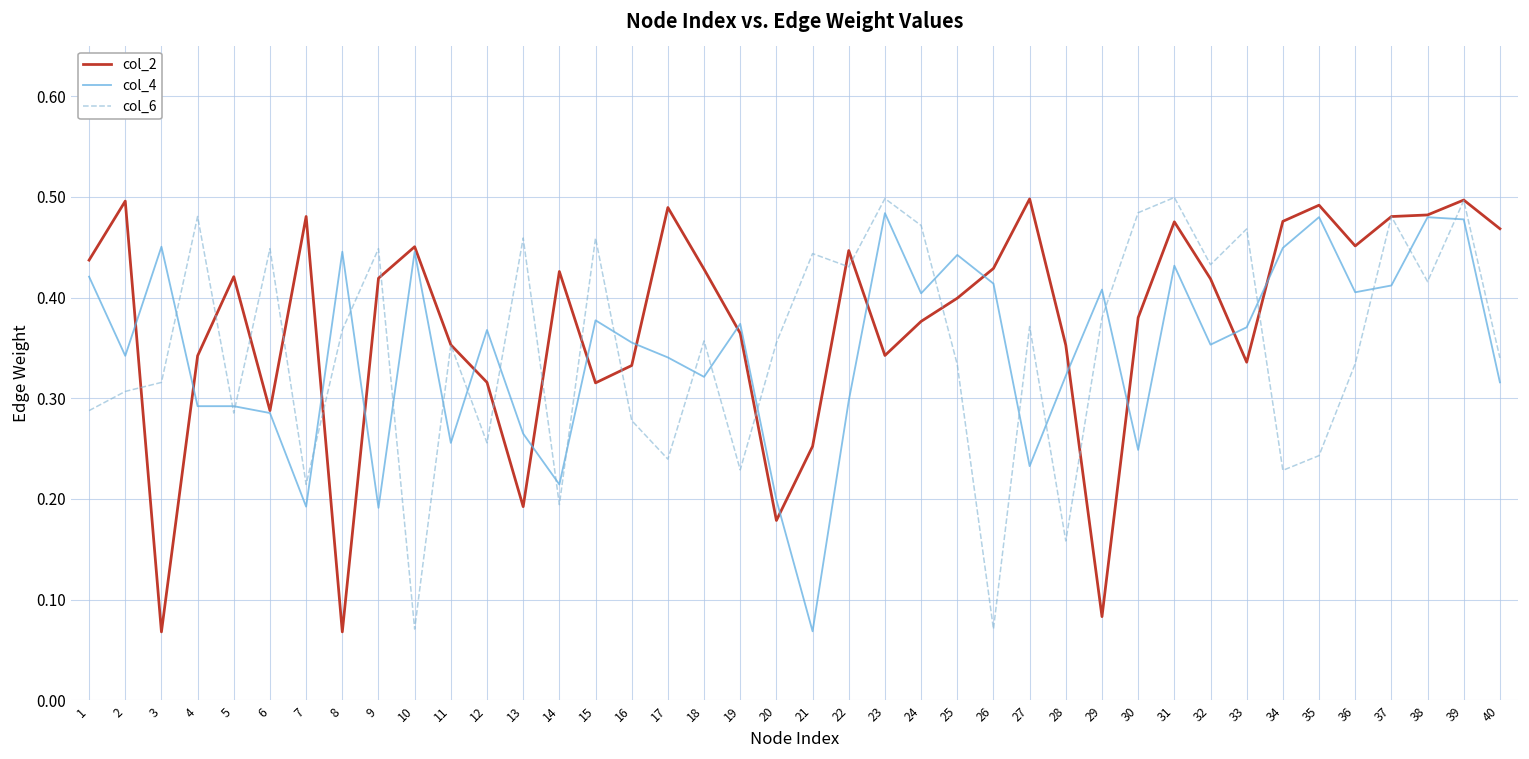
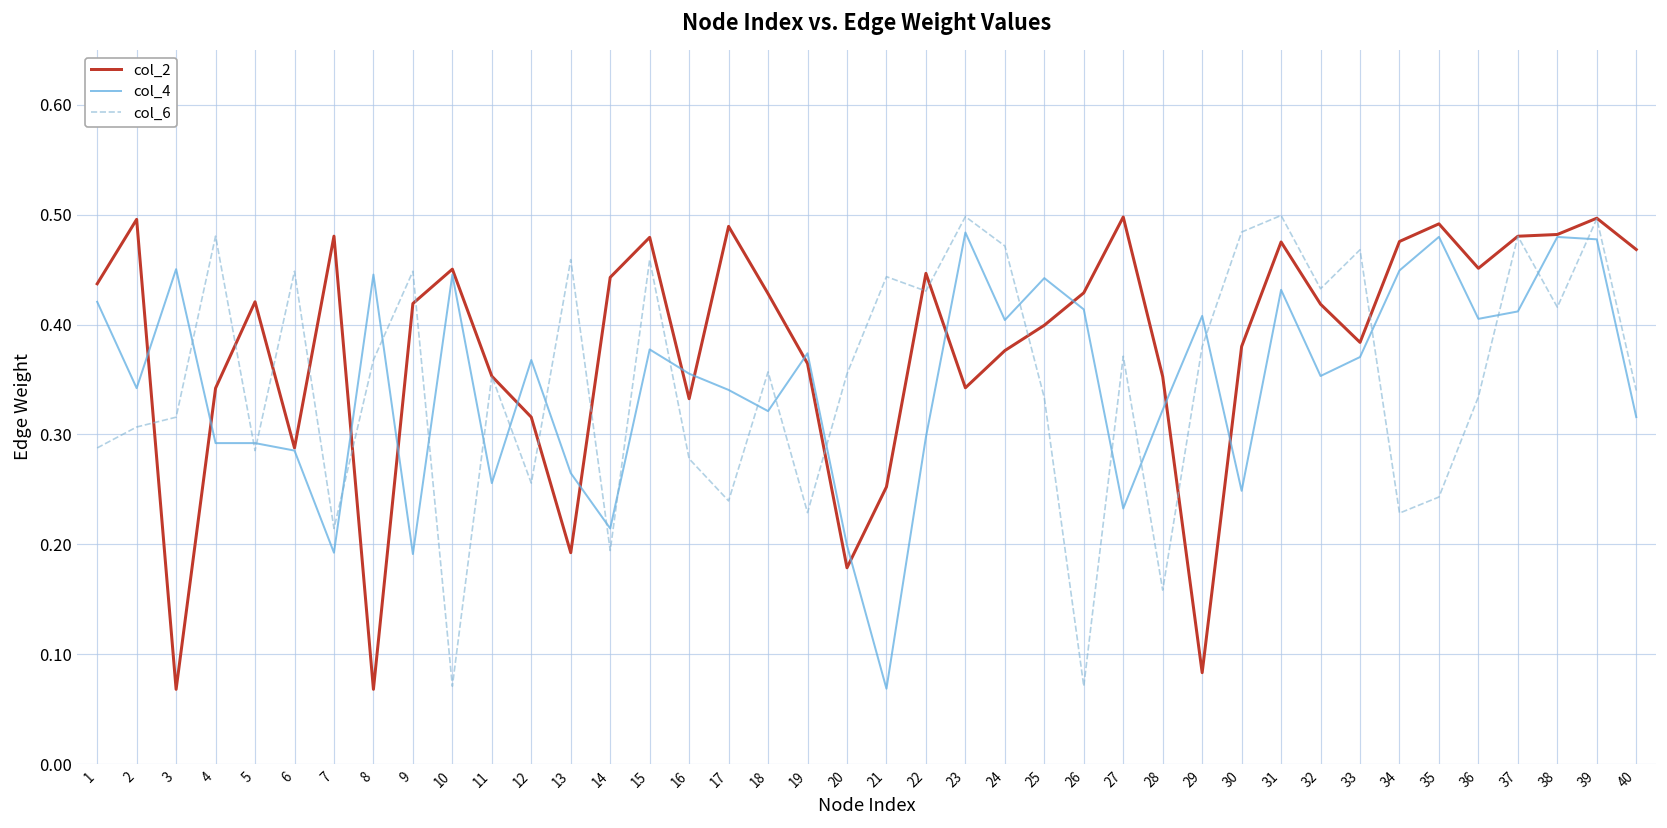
  {
    "col_2": {
      "1": 0.44,
      "2": 0.50,
      "3": 0.07,
      "4": 0.34,
      "5": 0.42,
      "7": 0.48,
      "8": 0.07,
      "9": 0.42,
      "10": 0.45,
      "12": 0.32,
      "13": 0.19,
-     "14": 0.43,
-     "15": 0.32,
+     "14": 0.44,
+     "15": 0.48,
      "16": 0.33,
      "17": 0.49,
      "18": 0.43,
      "19": 0.36,
      "20": 0.18,
      "21": 0.25,
      "22": 0.45,
      "23": 0.34,
      "24": 0.38,
      "25": 0.40,
      "26": 0.43,
      "27": 0.50,
      "28": 0.35,
      "29": 0.08,
      "30": 0.38,
      "31": 0.48,
      "32": 0.42,
-     "33": 0.34,
+     "33": 0.38,
      "34": 0.48,
      "35": 0.49,
      "36": 0.45,
      "40": 0.47
    }
  }
